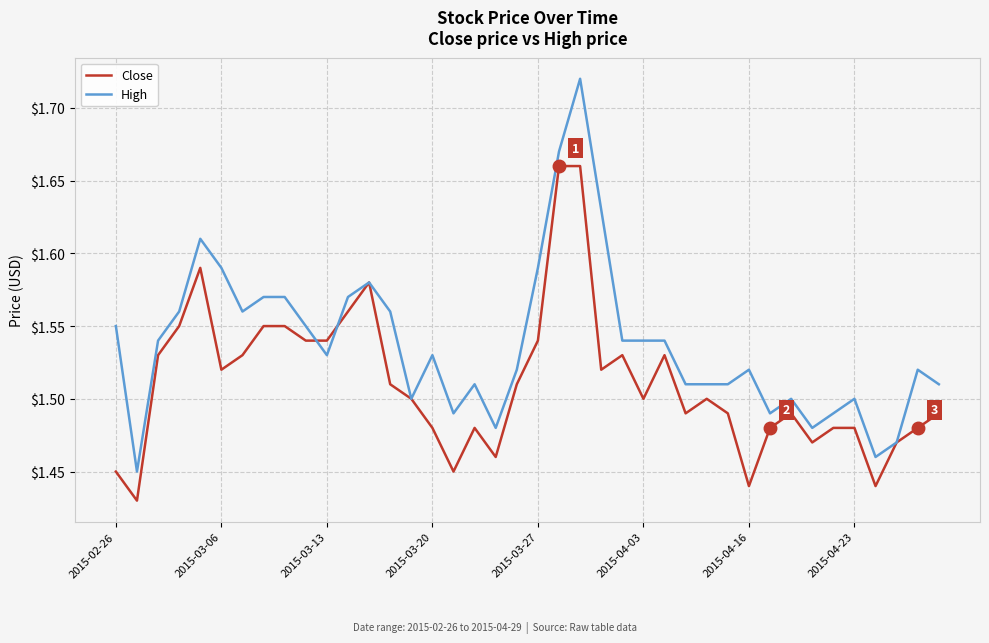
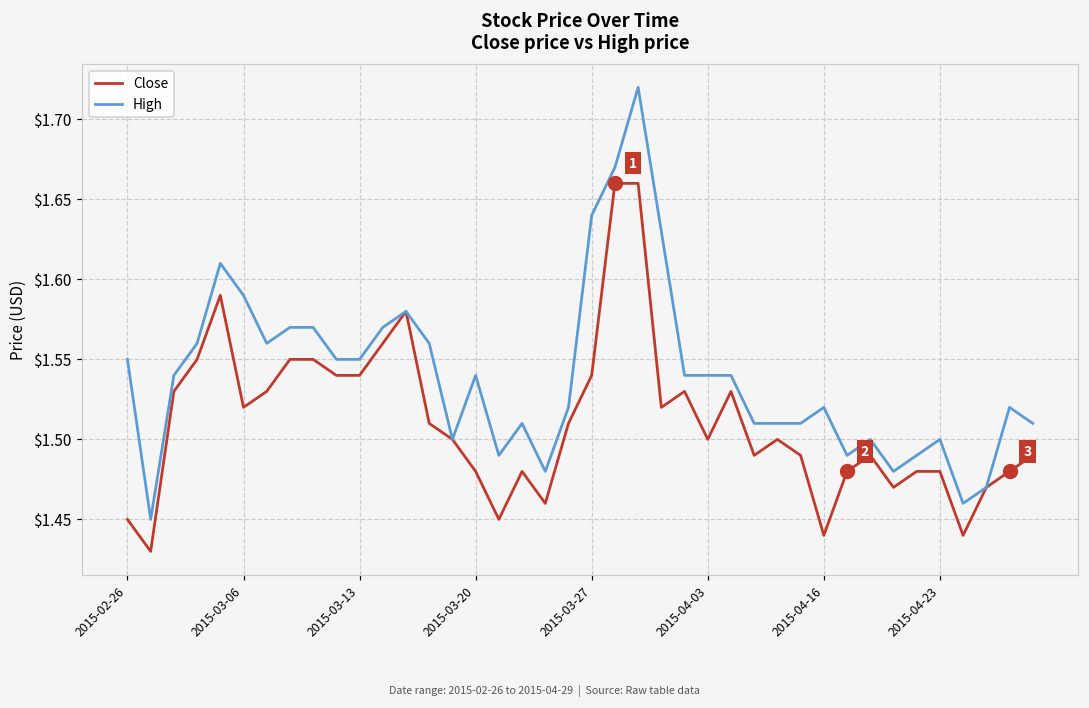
  {
    "High": {
      "2015-02-26": "$1.55",
      "2015-03-06": "$1.59",
-     "2015-03-13": "$1.53",
-     "2015-03-20": "$1.53",
-     "2015-03-27": "$1.59",
+     "2015-03-13": "$1.55",
+     "2015-03-20": "$1.54",
+     "2015-03-27": "$1.64",
      "2015-04-03": "$1.54",
      "2015-04-16": "$1.52",
      "2015-04-23": "$1.50"
    }
  }
